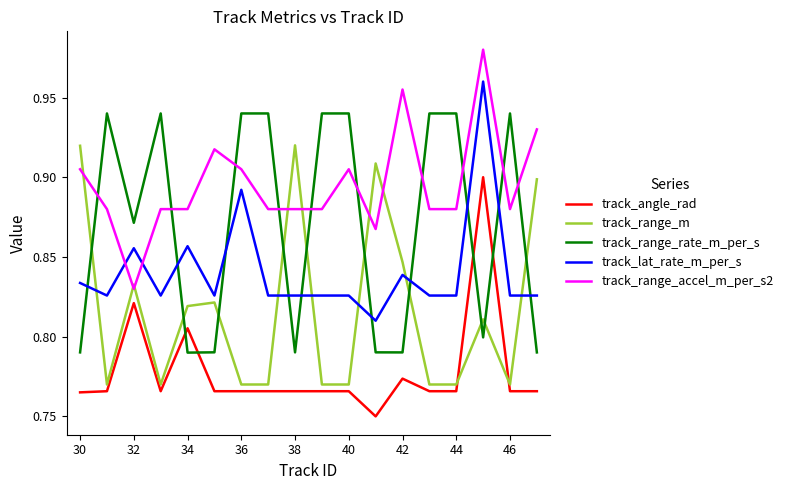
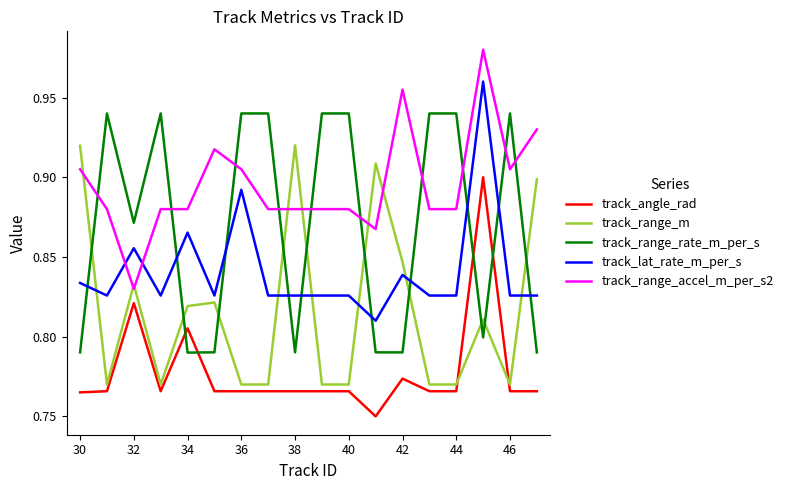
  {
    "track_angle_rad": {
      "30": 0.765,
      "32": 0.821,
      "34": 0.805,
      "36": 0.766,
      "38": 0.766,
      "40": 0.766,
      "42": 0.774,
      "44": 0.766,
      "46": 0.766
    },
    "track_range_m": {
      "30": 0.920,
      "32": 0.833,
      "34": 0.819,
      "36": 0.770,
      "38": 0.920,
      "40": 0.770,
      "42": 0.847,
      "44": 0.770,
      "46": 0.770
    },
    "track_range_rate_m_per_s": {
      "30": 0.790,
      "32": 0.871,
      "34": 0.790,
      "36": 0.940,
      "38": 0.790,
      "40": 0.940,
      "42": 0.790,
      "44": 0.940,
      "46": 0.940
    },
    "track_lat_rate_m_per_s": {
      "30": 0.834,
      "32": 0.855,
-     "34": 0.857,
+     "34": 0.865,
      "36": 0.892,
      "38": 0.826,
      "40": 0.826,
      "42": 0.839,
      "44": 0.826,
      "46": 0.826
    },
    "track_range_accel_m_per_s2": {
      "30": 0.905,
      "32": 0.830,
      "34": 0.880,
      "36": 0.905,
      "38": 0.880,
-     "40": 0.905,
+     "40": 0.880,
      "42": 0.955,
      "44": 0.880,
-     "46": 0.880
+     "46": 0.905
    }
  }
